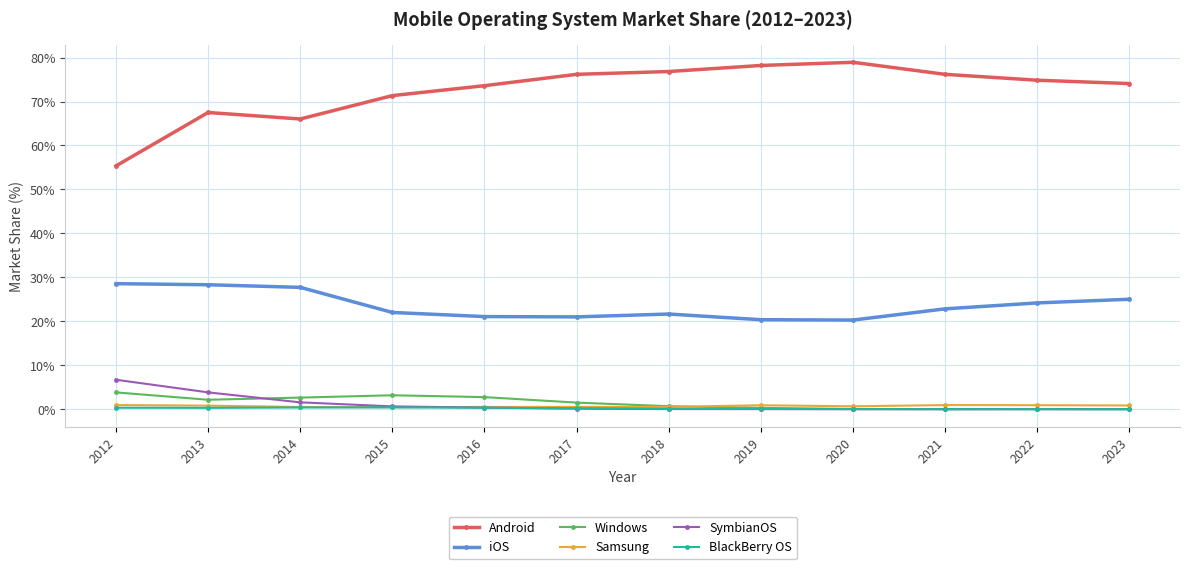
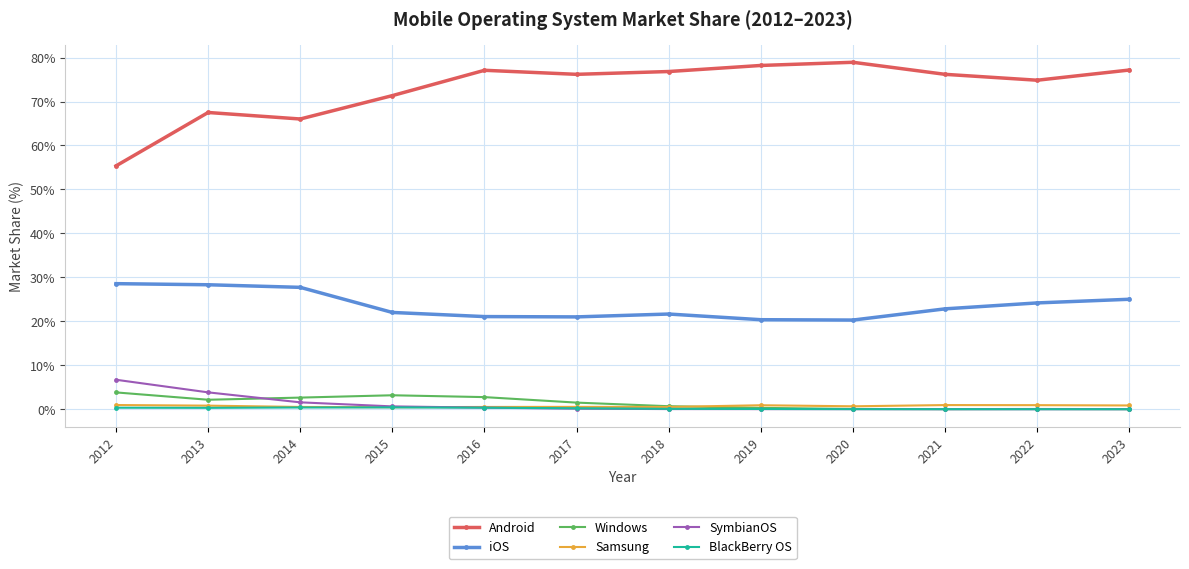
  {
    "Android": {
      "2012": "55%",
      "2013": "68%",
      "2014": "66%",
      "2015": "71%",
-     "2016": "74%",
+     "2016": "77%",
      "2017": "76%",
      "2018": "77%",
      "2019": "78%",
      "2020": "79%",
      "2021": "76%",
      "2022": "75%",
-     "2023": "74%"
+     "2023": "77%"
    },
    "iOS": {
      "2012": "29%",
      "2013": "28%",
      "2014": "28%",
      "2015": "22%",
      "2016": "21%",
      "2017": "21%",
      "2018": "22%",
      "2019": "20%",
      "2020": "20%",
      "2021": "23%",
      "2022": "24%",
      "2023": "25%"
    },
    "Windows": {
      "2012": "4%",
      "2013": "2%",
      "2014": "3%",
      "2015": "3%",
      "2016": "3%",
      "2017": "2%"
    },
    "Samsung": {
      "2012": "1%",
      "2019": "1%",
      "2020": "1%",
      "2021": "1%",
      "2022": "1%",
      "2023": "1%"
    },
    "SymbianOS": {
      "2012": "7%",
      "2013": "4%",
      "2014": "2%"
    },
    "BlackBerry OS": {
      "2012": "0%"
    }
  }
